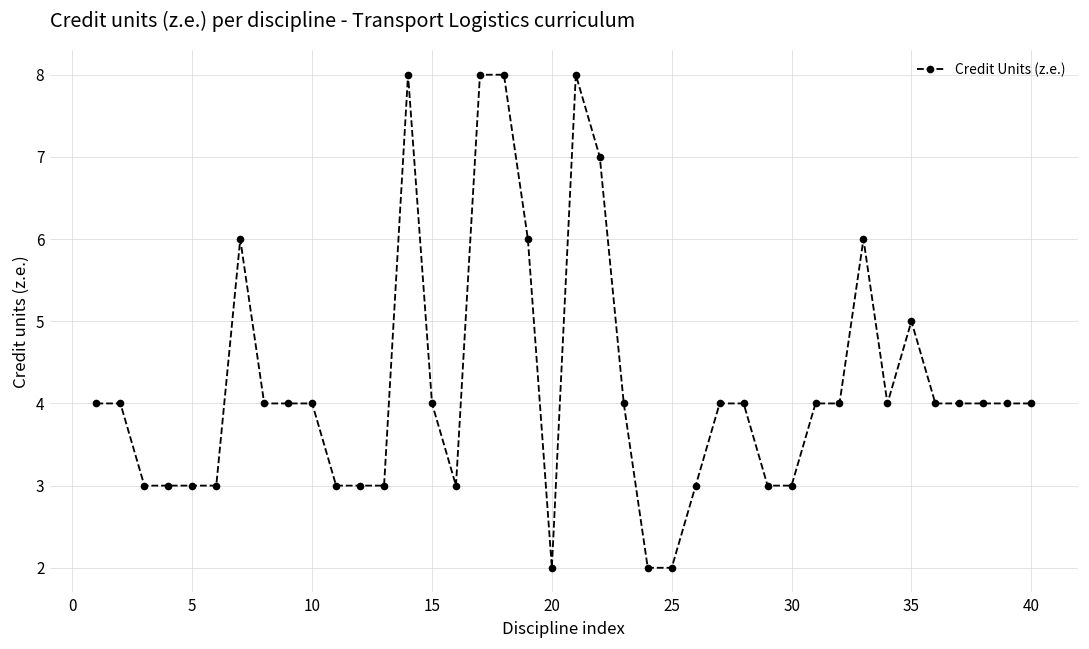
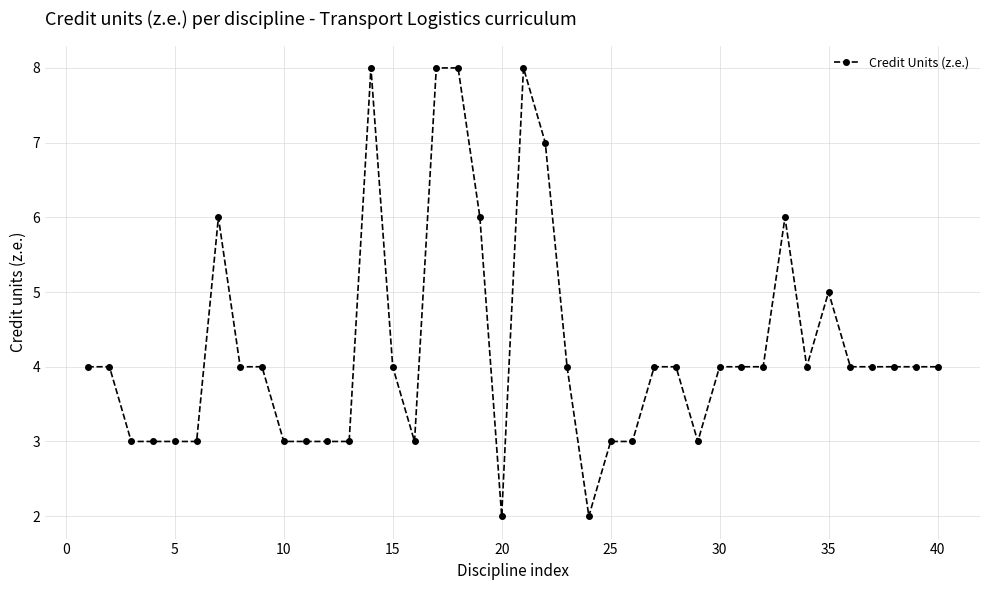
  {
    "5": 3,
-   "10": 4,
+   "10": 3,
    "15": 4,
    "20": 2,
-   "25": 2,
-   "30": 3,
+   "25": 3,
+   "30": 4,
    "35": 5,
    "40": 4
  }
